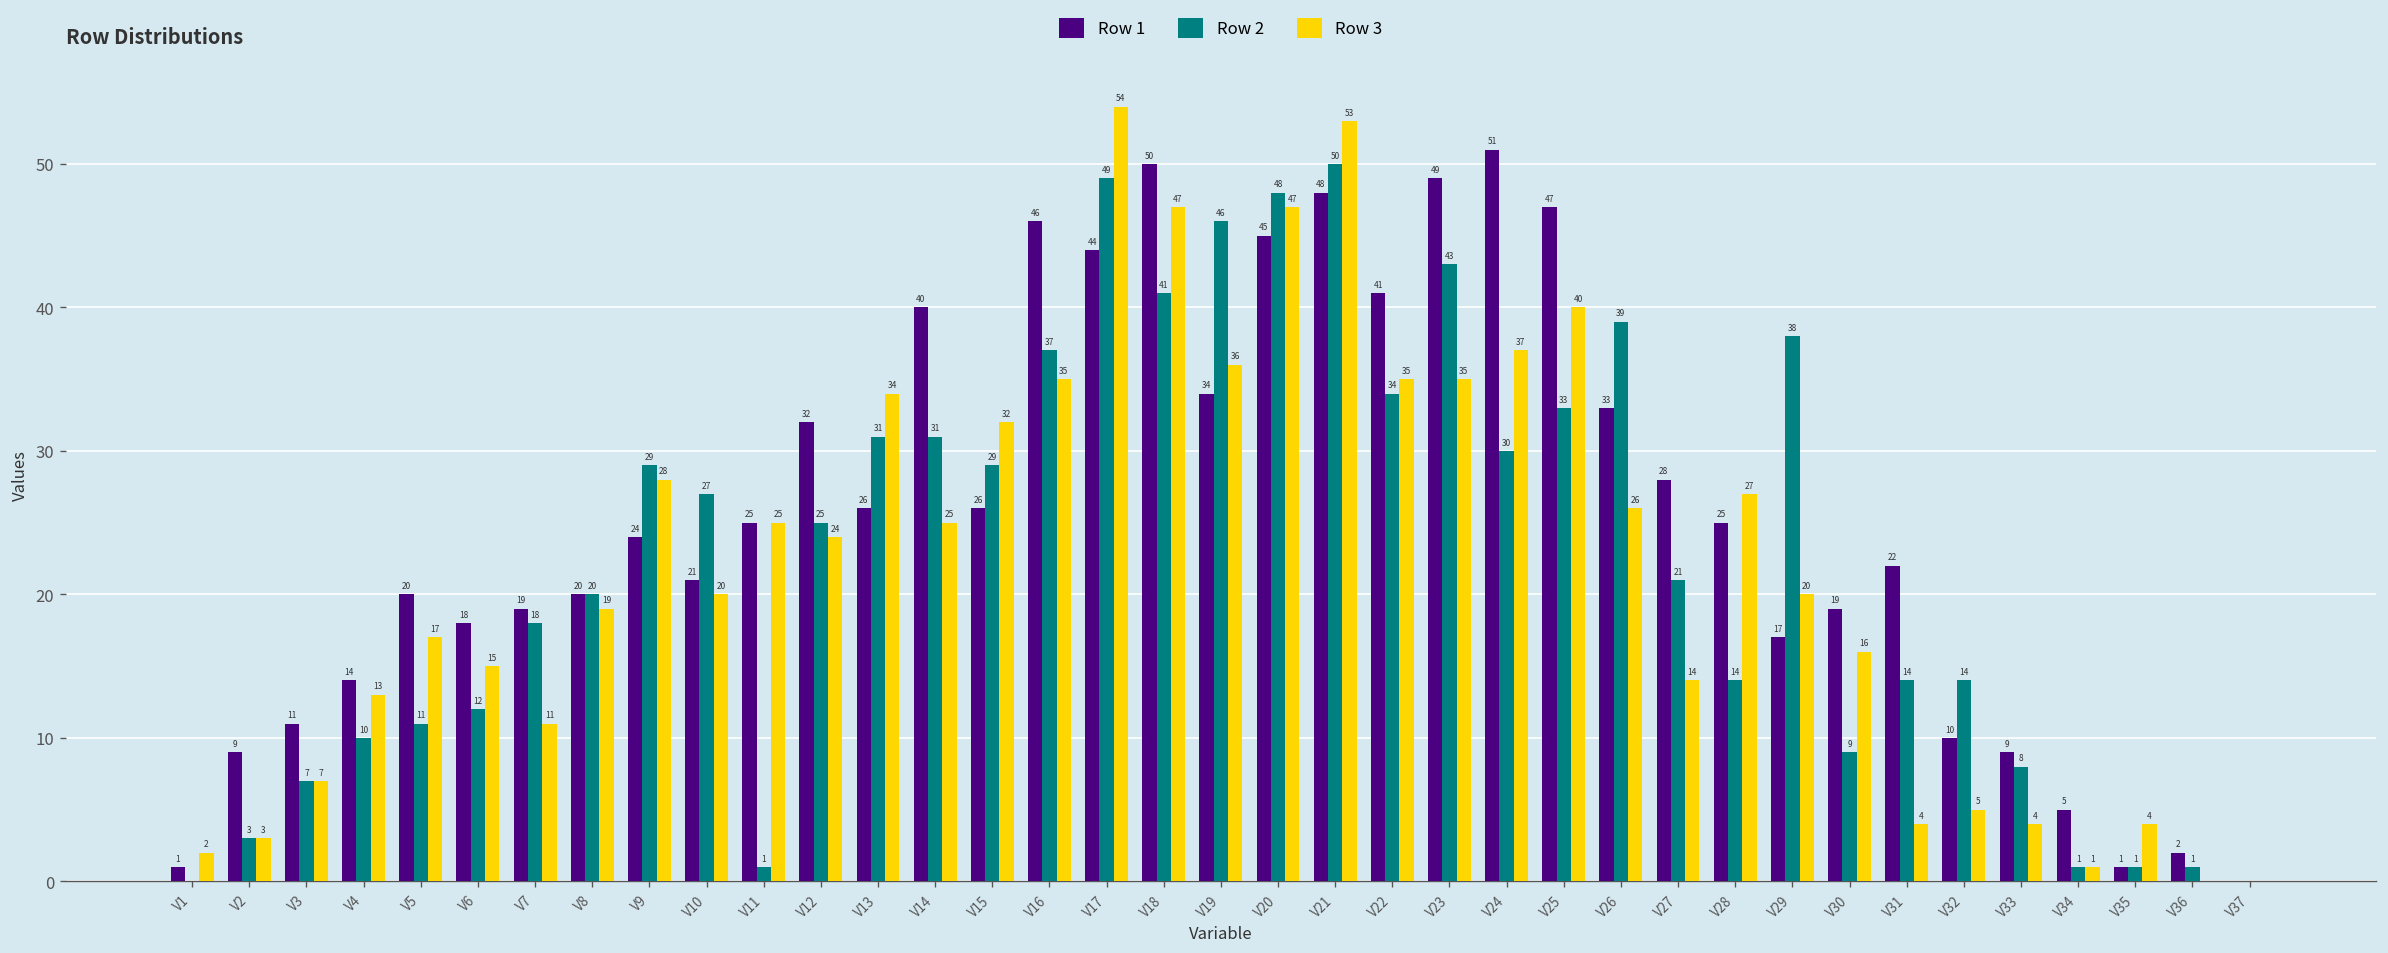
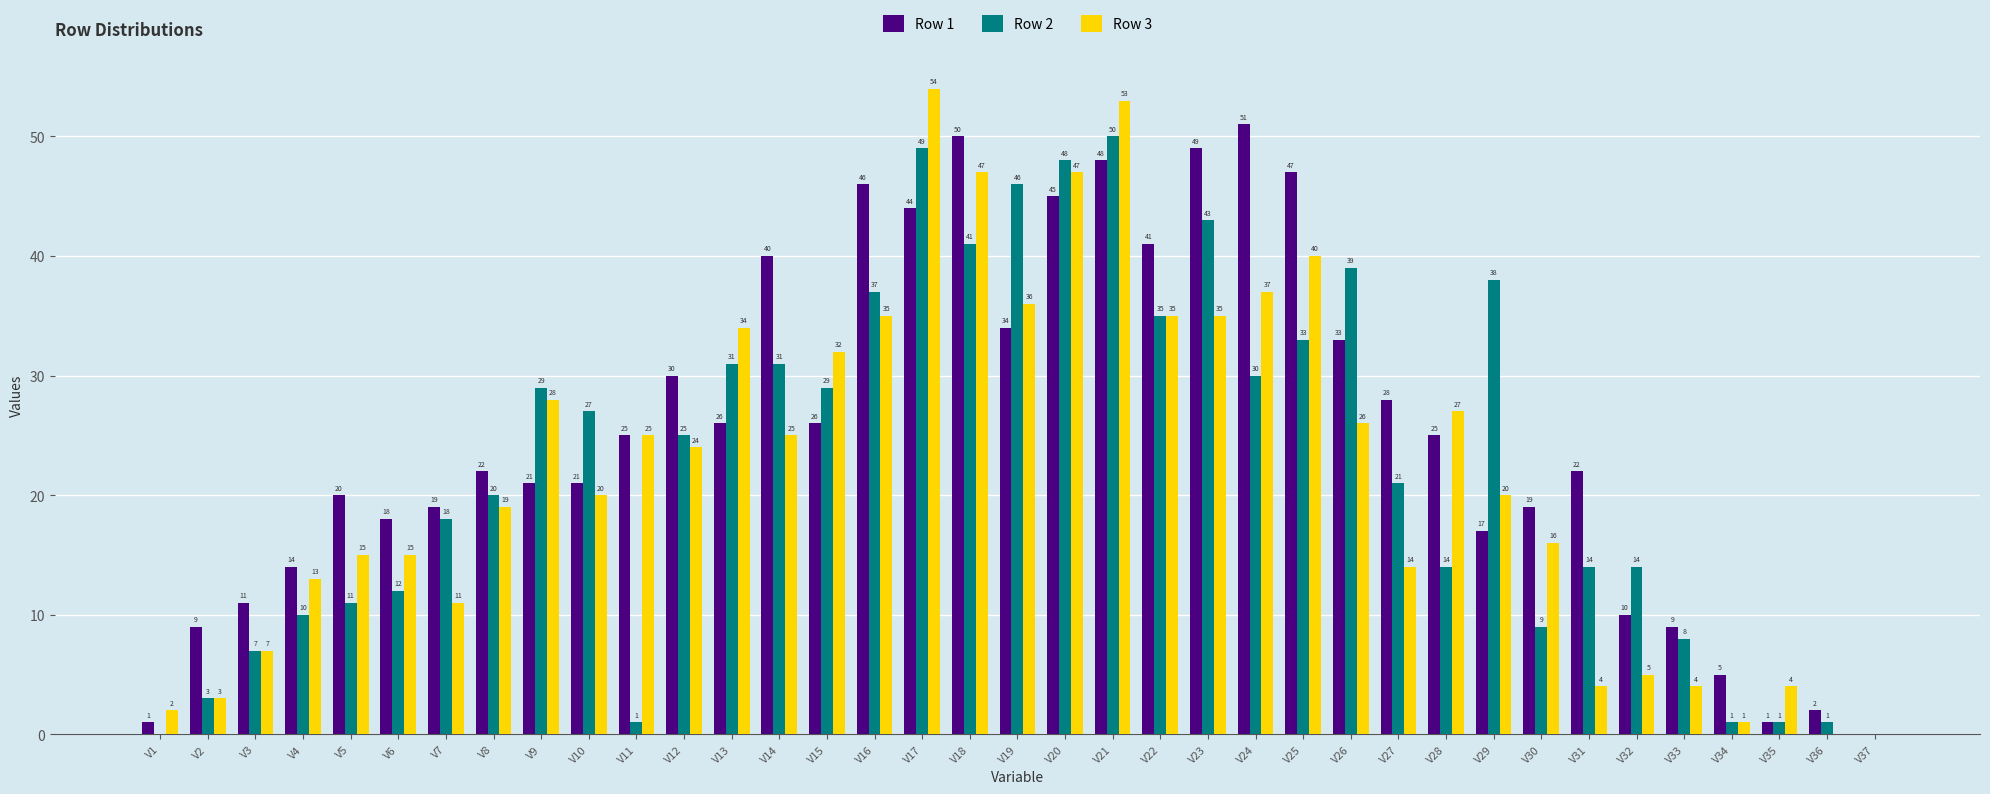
  {
    "Row 1": {
      "V1": 1,
      "V2": 9,
      "V3": 11,
      "V4": 14,
      "V5": 20,
      "V6": 18,
      "V7": 19,
-     "V8": 20,
-     "V9": 24,
+     "V8": 22,
+     "V9": 21,
      "V10": 21,
      "V11": 25,
-     "V12": 32,
+     "V12": 30,
      "V13": 26,
      "V14": 40,
      "V15": 26,
      "V16": 46,
      "V17": 44,
      "V18": 50,
      "V19": 34,
      "V20": 45,
      "V21": 48,
      "V22": 41,
      "V23": 49,
      "V24": 51,
      "V25": 47,
      "V26": 33,
      "V27": 28,
      "V28": 25,
      "V29": 17,
      "V30": 19,
      "V31": 22,
      "V32": 10,
      "V33": 9,
      "V34": 5,
      "V35": 1,
      "V36": 2
    },
    "Row 2": {
      "V2": 3,
      "V3": 7,
      "V4": 10,
      "V5": 11,
      "V6": 12,
      "V7": 18,
      "V8": 20,
      "V9": 29,
      "V10": 27,
      "V11": 1,
      "V12": 25,
      "V13": 31,
      "V14": 31,
      "V15": 29,
      "V16": 37,
      "V17": 49,
      "V18": 41,
      "V19": 46,
      "V20": 48,
      "V21": 50,
-     "V22": 34,
+     "V22": 35,
      "V23": 43,
      "V24": 30,
      "V25": 33,
      "V26": 39,
      "V27": 21,
      "V28": 14,
      "V29": 38,
      "V30": 9,
      "V31": 14,
      "V32": 14,
      "V33": 8,
      "V34": 1,
      "V35": 1,
      "V36": 1
    },
    "Row 3": {
      "V1": 2,
      "V2": 3,
      "V3": 7,
      "V4": 13,
-     "V5": 17,
+     "V5": 15,
      "V6": 15,
      "V7": 11,
      "V8": 19,
      "V9": 28,
      "V10": 20,
      "V11": 25,
      "V12": 24,
      "V13": 34,
      "V14": 25,
      "V15": 32,
      "V16": 35,
      "V17": 54,
      "V18": 47,
      "V19": 36,
      "V20": 47,
      "V21": 53,
      "V22": 35,
      "V23": 35,
      "V24": 37,
      "V25": 40,
      "V26": 26,
      "V27": 14,
      "V28": 27,
      "V29": 20,
      "V30": 16,
      "V31": 4,
      "V32": 5,
      "V33": 4,
      "V34": 1,
      "V35": 4
    }
  }
